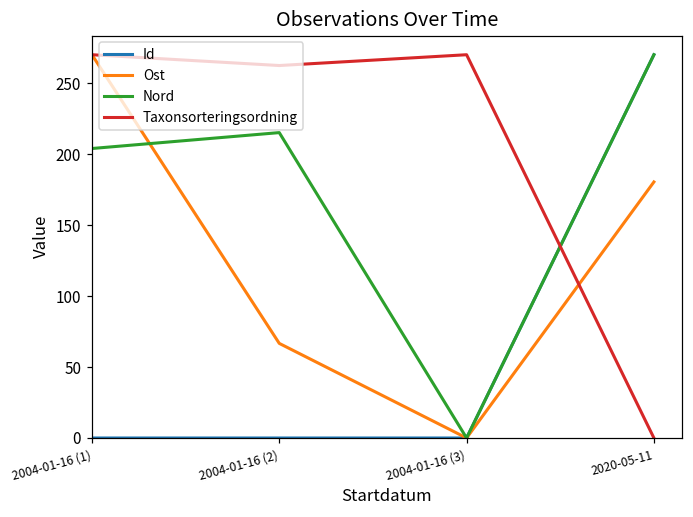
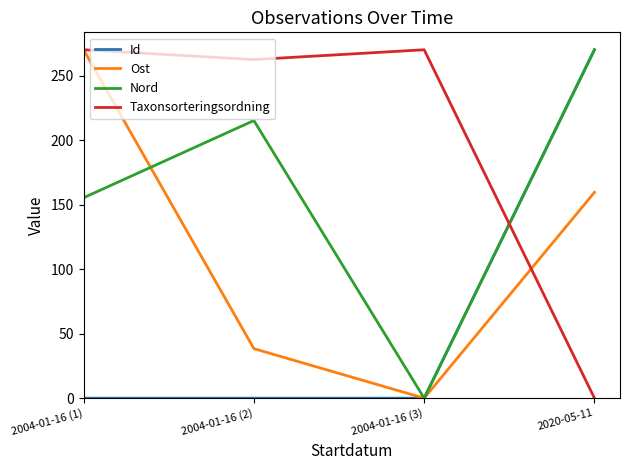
  {
    "Id": {
      "2004-01-16 (1)": 0,
      "2004-01-16 (2)": 0
    },
    "Ost": {
-     "2004-01-16 (2)": 67,
-     "2020-05-11": 180
+     "2004-01-16 (2)": 38,
+     "2020-05-11": 160
    },
    "Nord": {
-     "2004-01-16 (1)": 204,
+     "2004-01-16 (1)": 155,
      "2004-01-16 (2)": 215
    },
    "Taxonsorteringsordning": {
      "2004-01-16 (3)": 270,
      "2020-05-11": 0
    }
  }
